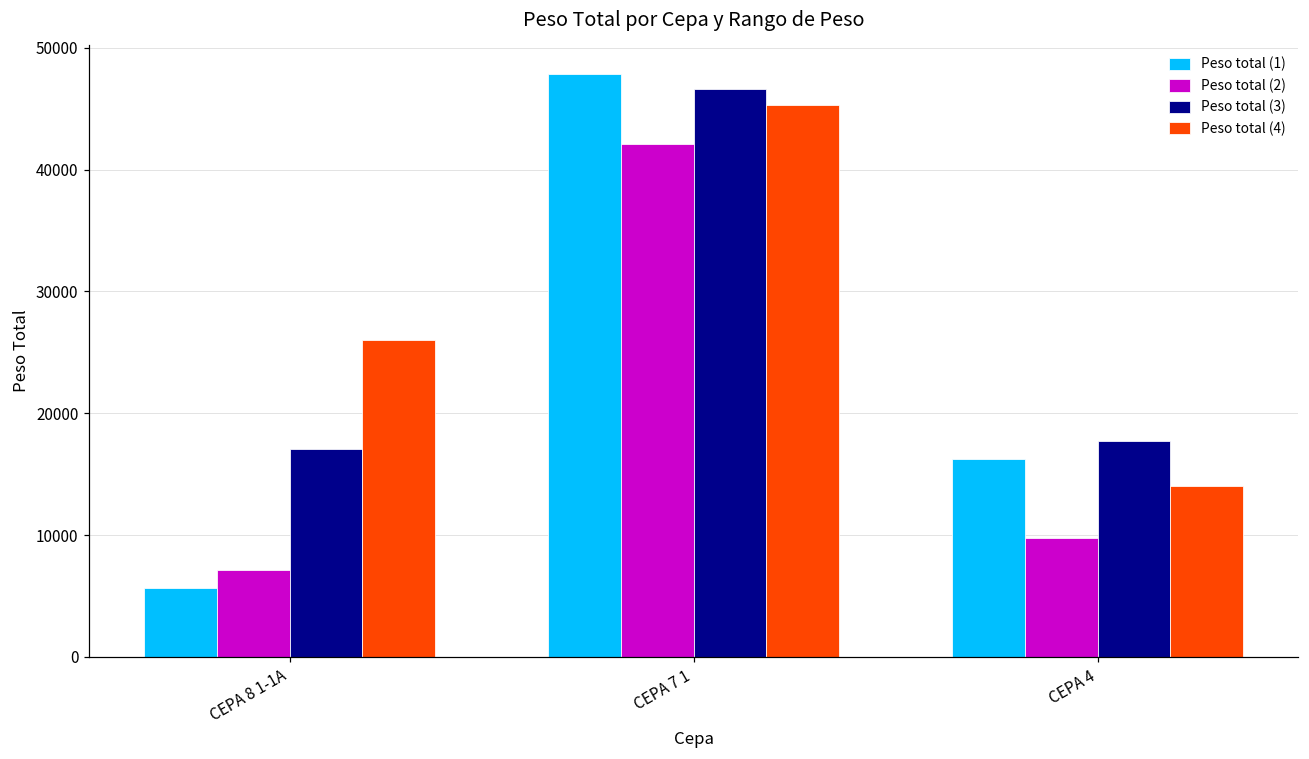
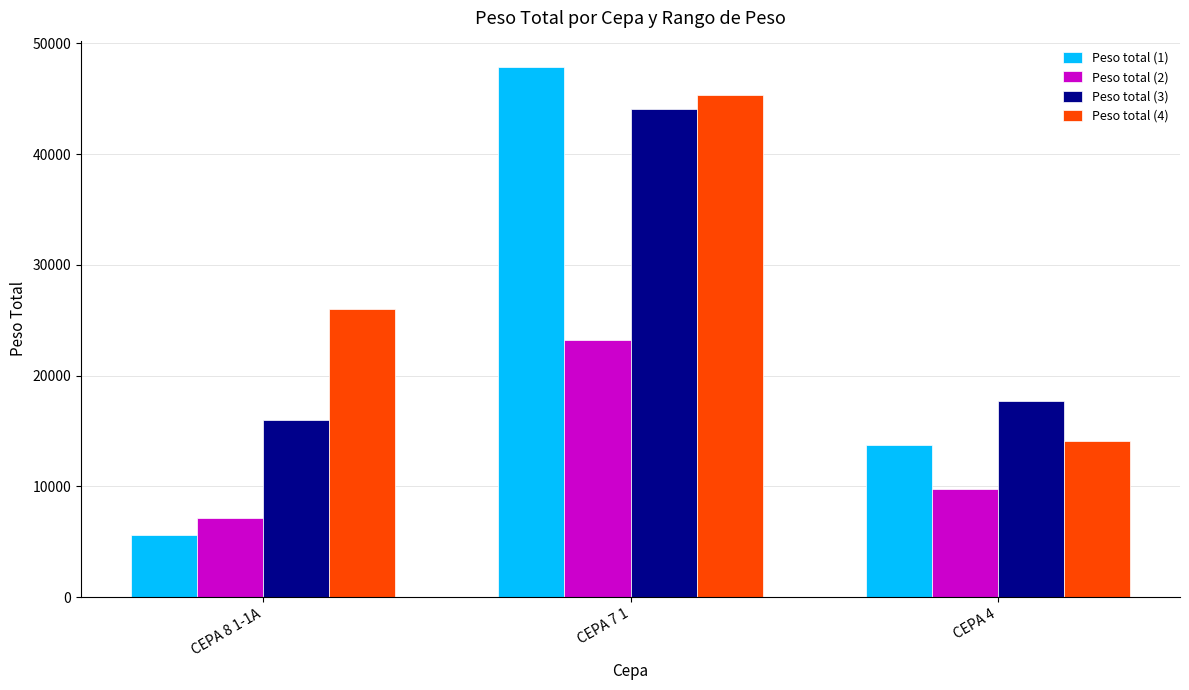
  {
    "Peso total (1)": {
      "CEPA 8 1-1A": 5600,
      "CEPA 7 1": 47900,
-     "CEPA 4": 16200
+     "CEPA 4": 13700
    },
    "Peso total (2)": {
      "CEPA 8 1-1A": 7100,
-     "CEPA 7 1": 42100,
+     "CEPA 7 1": 23200,
      "CEPA 4": 9800
    },
    "Peso total (3)": {
-     "CEPA 8 1-1A": 17100,
-     "CEPA 7 1": 46600,
+     "CEPA 8 1-1A": 16000,
+     "CEPA 7 1": 44100,
      "CEPA 4": 17700
    },
    "Peso total (4)": {
      "CEPA 8 1-1A": 26000,
      "CEPA 7 1": 45300,
      "CEPA 4": 14100
    }
  }
